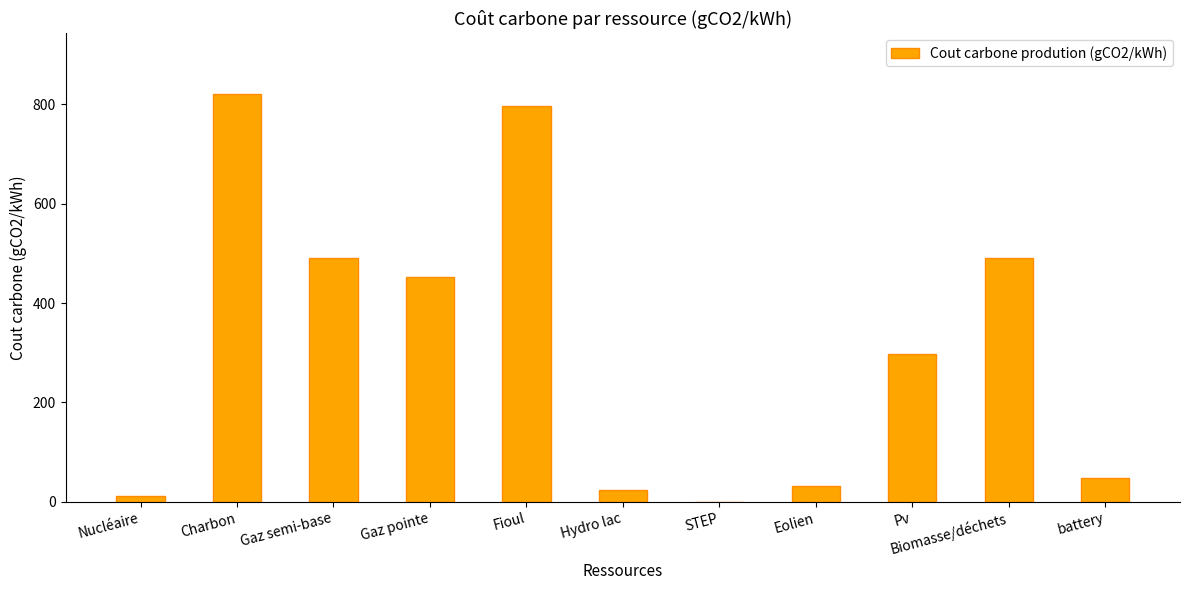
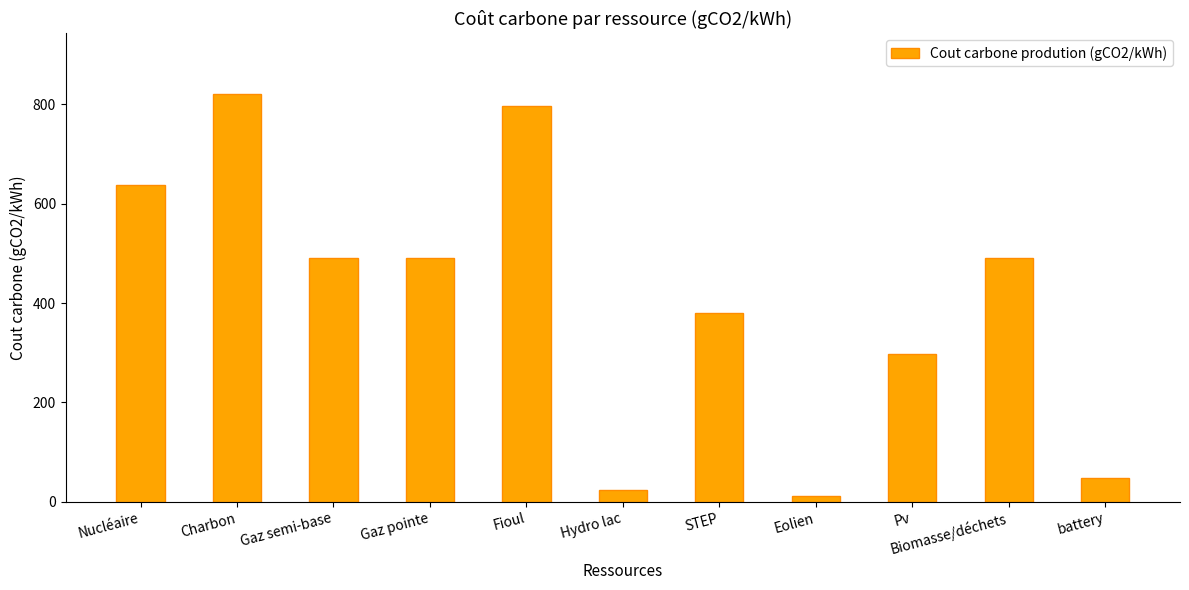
  {
-   "Nucléaire": 10,
+   "Nucléaire": 640,
    "Charbon": 820,
    "Gaz semi-base": 490,
-   "Gaz pointe": 450,
+   "Gaz pointe": 490,
    "Fioul": 800,
    "Hydro lac": 20,
-   "STEP": 0,
-   "Eolien": 30,
+   "STEP": 380,
+   "Eolien": 10,
    "Pv": 300,
    "Biomasse/déchets": 490,
    "battery": 50
  }
